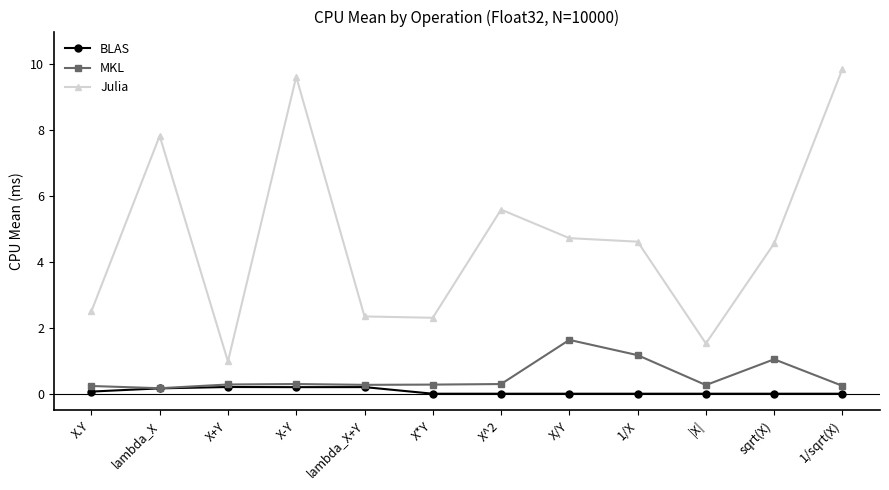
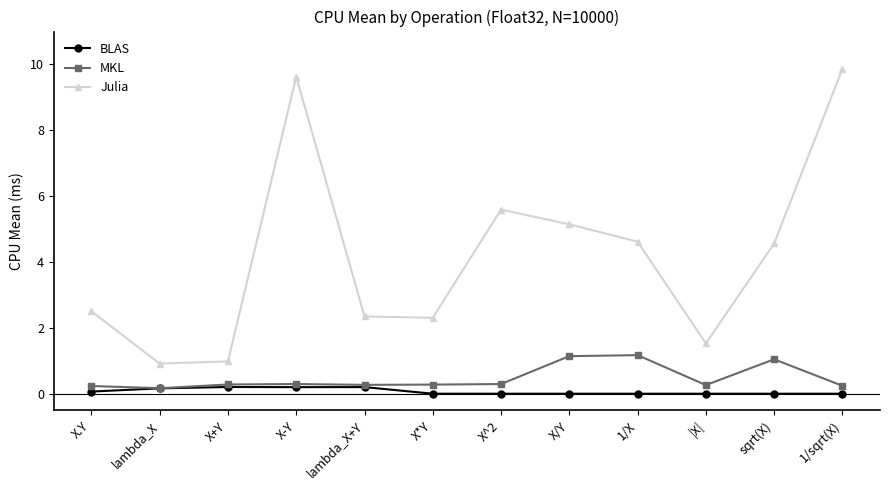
  {
    "BLAS": {
      "X.Y": 0.1,
      "X-Y": 0.2,
      "X*Y": 0.0,
      "X^2": 0.0,
      "X/Y": 0.0,
      "1/X": 0.0,
      "|X|": 0.0,
      "sqrt(X)": 0.0,
      "1/sqrt(X)": 0.0
    },
    "MKL": {
      "X.Y": 0.2,
      "X-Y": 0.3,
      "X*Y": 0.3,
      "X^2": 0.3,
-     "X/Y": 1.6,
+     "X/Y": 1.1,
      "1/X": 1.2,
      "|X|": 0.3,
      "sqrt(X)": 1.0,
      "1/sqrt(X)": 0.2
    },
    "Julia": {
      "X.Y": 2.5,
-     "lambda_X": 7.8,
+     "lambda_X": 0.9,
      "X+Y": 1.0,
      "X-Y": 9.6,
      "lambda_X+Y": 2.3,
      "X*Y": 2.3,
      "X^2": 5.6,
-     "X/Y": 4.7,
+     "X/Y": 5.1,
      "1/X": 4.6,
      "|X|": 1.5,
      "sqrt(X)": 4.6,
      "1/sqrt(X)": 9.9
    }
  }
